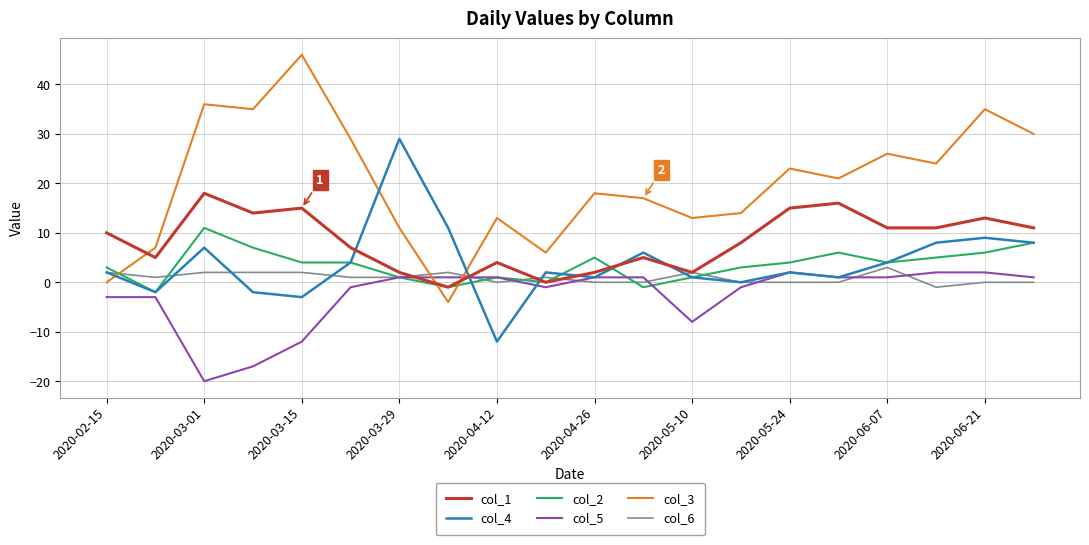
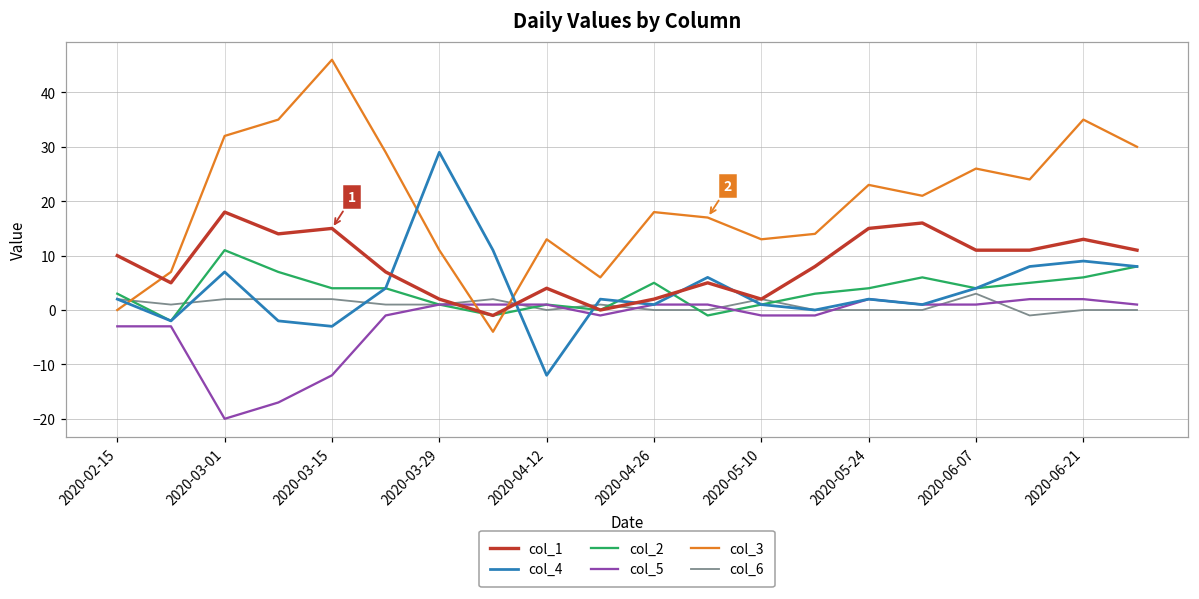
  {
    "col_1": {
      "2020-02-15": 10,
      "2020-03-01": 18,
      "2020-03-15": 15,
      "2020-03-29": 2,
      "2020-04-12": 4,
      "2020-04-26": 2,
      "2020-05-24": 15,
      "2020-06-07": 11,
      "2020-06-21": 13
    },
    "col_4": {
      "2020-03-01": 7,
      "2020-03-15": -3,
      "2020-03-29": 29,
      "2020-04-12": -12,
      "2020-06-21": 9
    },
    "col_2": {
      "2020-02-15": 3,
      "2020-03-01": 11,
      "2020-03-15": 4,
      "2020-04-26": 5,
      "2020-05-24": 4,
      "2020-06-21": 6
    },
    "col_5": {
      "2020-02-15": -3,
      "2020-03-01": -20,
      "2020-03-15": -12,
-     "2020-05-10": -8,
+     "2020-05-10": -1,
      "2020-06-07": 1,
      "2020-06-21": 2
    },
    "col_3": {
      "2020-02-15": 0,
-     "2020-03-01": 36,
+     "2020-03-01": 32,
      "2020-03-15": 46,
      "2020-03-29": 11,
      "2020-04-12": 13,
      "2020-04-26": 18,
      "2020-05-10": 13,
      "2020-05-24": 23,
      "2020-06-07": 26,
      "2020-06-21": 35
    },
    "col_6": {
      "2020-03-01": 2,
      "2020-03-15": 2,
      "2020-04-12": 0,
      "2020-04-26": 0,
      "2020-05-24": 0,
      "2020-06-07": 3,
      "2020-06-21": 0
    }
  }
